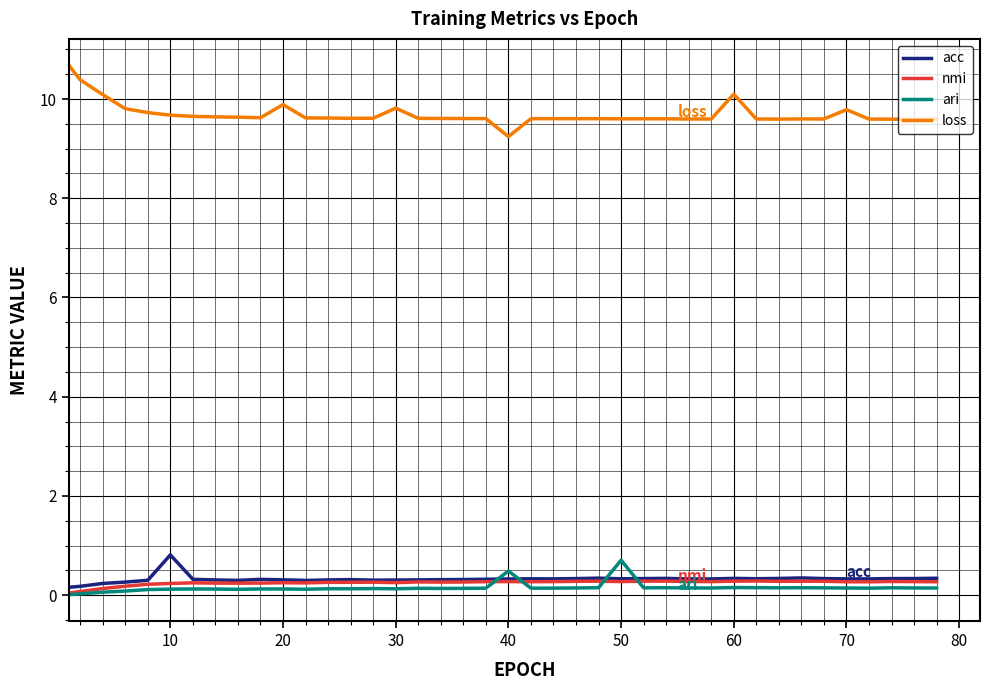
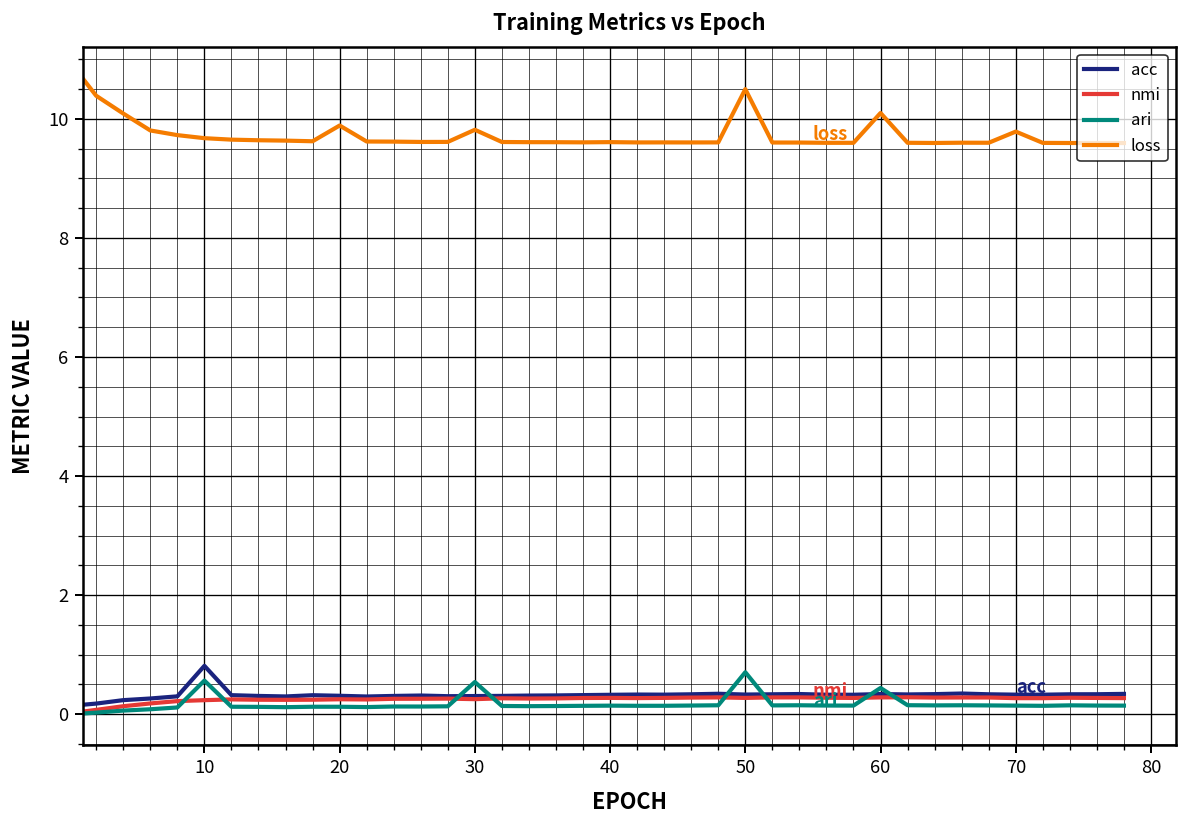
  {
    "acc": {
      "10": 0.8,
      "20": 0.3,
      "30": 0.3,
      "40": 0.3,
      "50": 0.3,
      "60": 0.3,
      "70": 0.3
    },
    "nmi": {
      "10": 0.2,
      "20": 0.3,
      "30": 0.3,
      "40": 0.3,
      "50": 0.3,
      "60": 0.3,
      "70": 0.3
    },
    "ari": {
-     "10": 0.1,
+     "10": 0.6,
      "20": 0.1,
-     "30": 0.1,
-     "40": 0.5,
+     "30": 0.5,
+     "40": 0.1,
      "50": 0.7,
-     "60": 0.2,
+     "60": 0.4,
      "70": 0.1
    },
    "loss": {
      "10": 9.7,
      "20": 9.9,
      "30": 9.8,
-     "40": 9.2,
-     "50": 9.6,
+     "40": 9.6,
+     "50": 10.5,
      "60": 10.1,
      "70": 9.8
    }
  }
